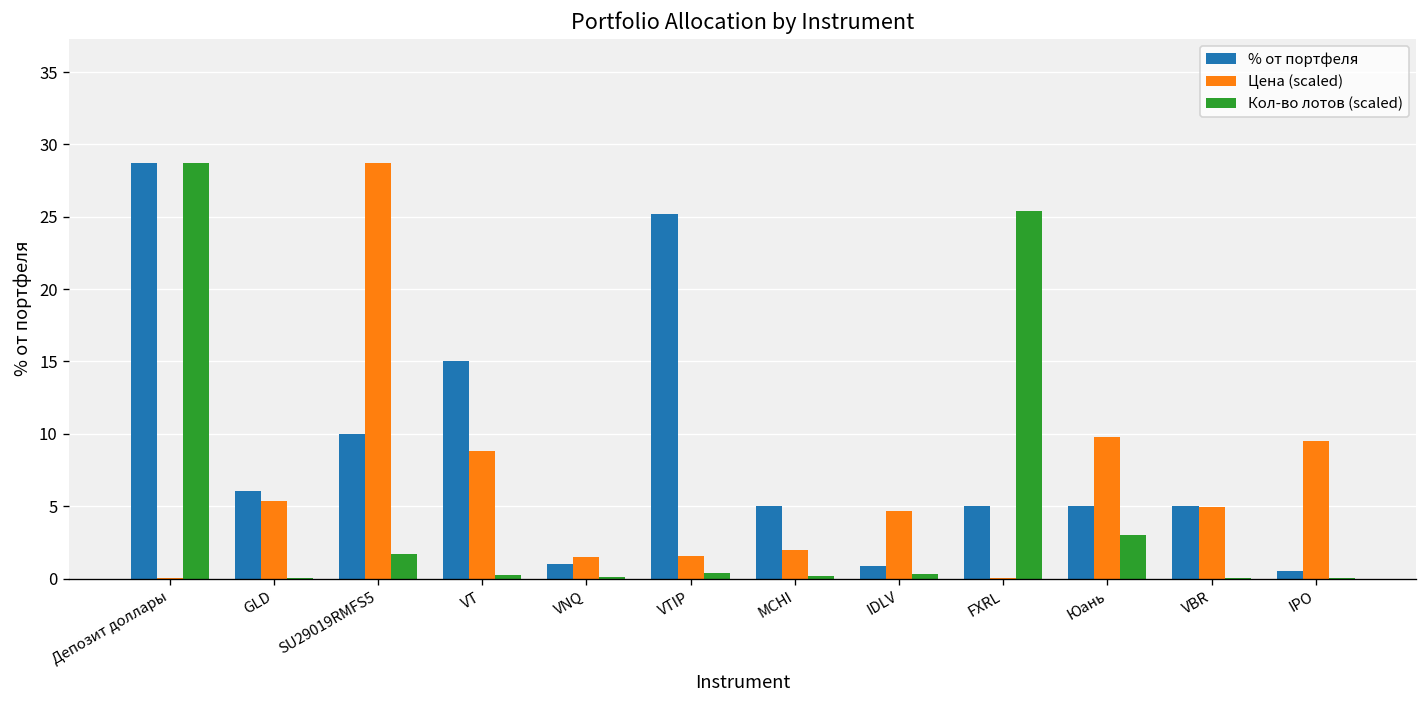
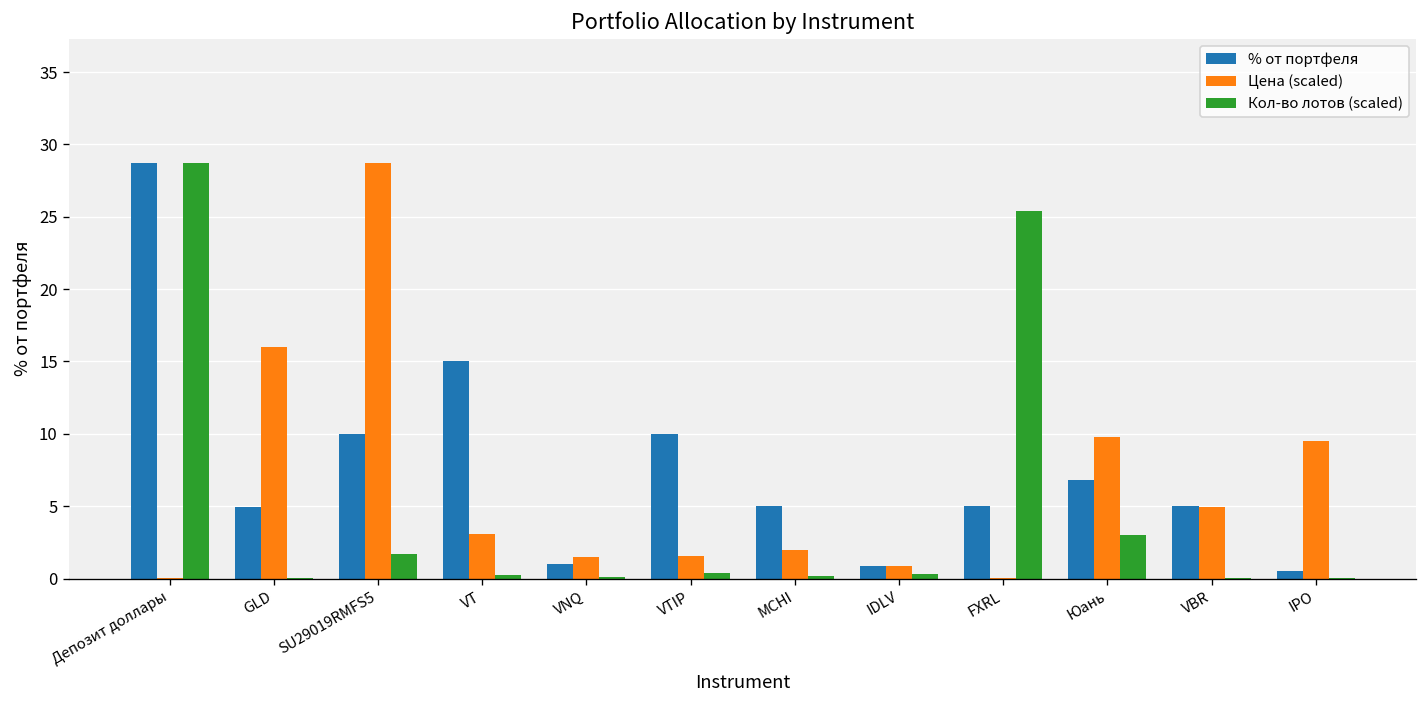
  {
    "% от портфеля": {
      "Депозит доллары": 28.7,
-     "GLD": 6.1,
+     "GLD": 5.0,
      "SU29019RMFS5": 10.0,
      "VT": 15.0,
      "VNQ": 1.0,
-     "VTIP": 25.2,
+     "VTIP": 10.0,
      "MCHI": 5.0,
      "IDLV": 0.9,
      "FXRL": 5.0,
-     "Юань": 5.0,
+     "Юань": 6.8,
      "VBR": 5.0,
      "IPO": 0.6
    },
    "Цена (scaled)": {
-     "GLD": 5.3,
+     "GLD": 16.0,
      "SU29019RMFS5": 28.7,
-     "VT": 8.8,
+     "VT": 3.1,
      "VNQ": 1.5,
      "VTIP": 1.5,
      "MCHI": 2.0,
-     "IDLV": 4.7,
+     "IDLV": 0.9,
      "Юань": 9.8,
      "VBR": 4.9,
      "IPO": 9.5
    },
    "Кол-во лотов (scaled)": {
      "Депозит доллары": 28.7,
      "SU29019RMFS5": 1.7,
      "VT": 0.3,
      "VTIP": 0.4,
      "IDLV": 0.3,
      "FXRL": 25.4,
      "Юань": 3.0
    }
  }
